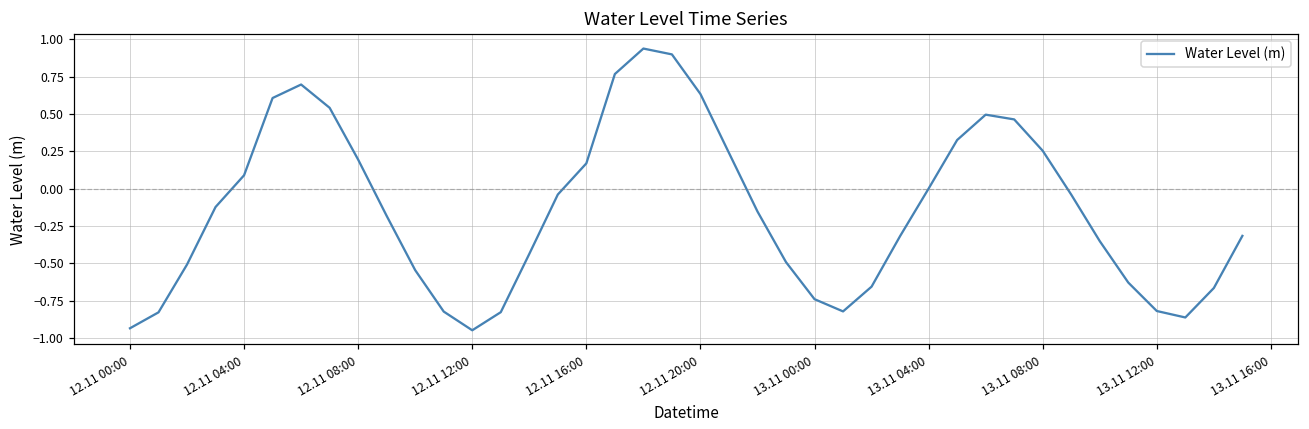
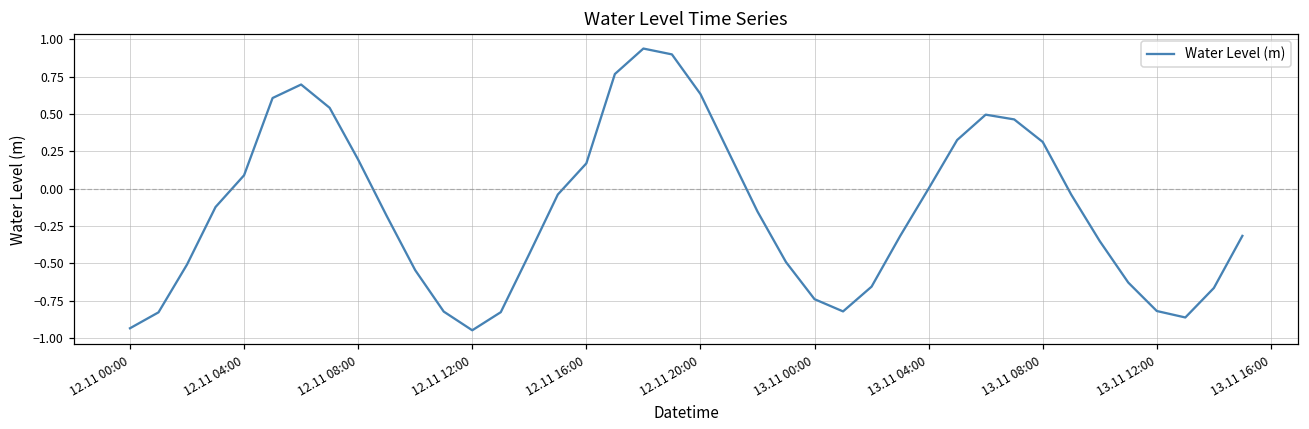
  {
    "12.11 00:00": -0.93,
    "12.11 04:00": 0.09,
    "12.11 08:00": 0.19,
    "12.11 12:00": -0.95,
    "12.11 16:00": 0.17,
    "12.11 20:00": 0.63,
    "13.11 00:00": -0.74,
    "13.11 04:00": 0.00,
-   "13.11 08:00": 0.25,
+   "13.11 08:00": 0.31,
    "13.11 12:00": -0.82
  }
